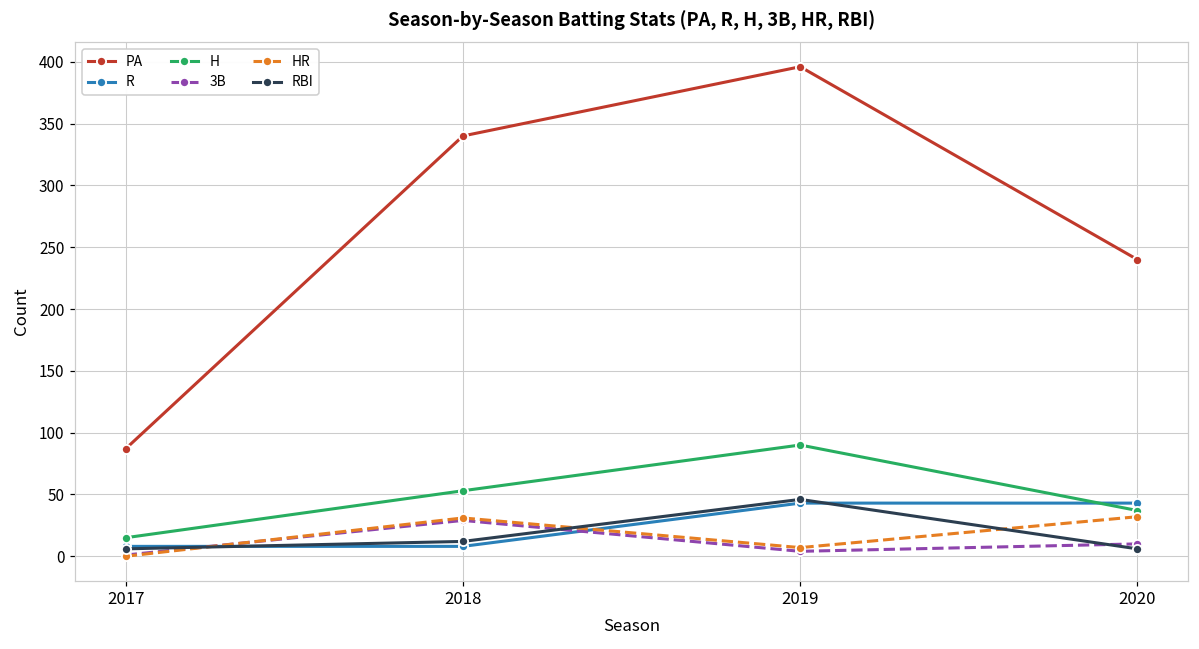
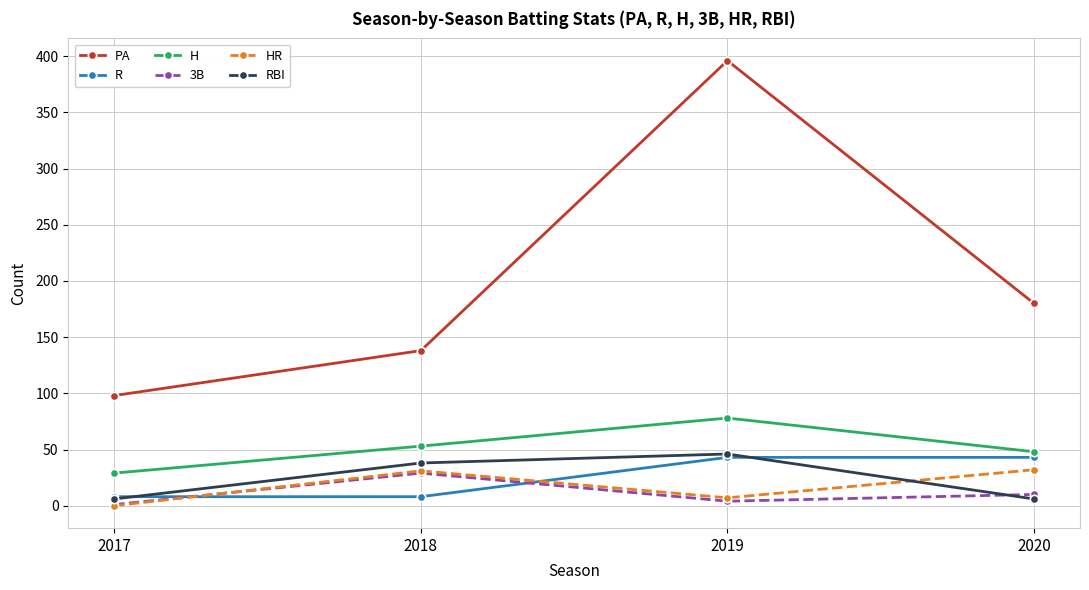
  {
    "PA": {
-     "2017": 87,
-     "2018": 340,
+     "2017": 98,
+     "2018": 138,
      "2019": 396,
-     "2020": 240
+     "2020": 180
    },
    "R": {
      "2018": 8,
      "2019": 43,
      "2020": 43
    },
    "H": {
-     "2017": 15,
+     "2017": 29,
      "2018": 53,
-     "2019": 90,
-     "2020": 37
+     "2019": 78,
+     "2020": 48
    },
    "3B": {
      "2019": 4,
      "2020": 10
    },
    "HR": {
      "2019": 7,
      "2020": 32
    },
    "RBI": {
-     "2018": 12,
+     "2018": 38,
      "2019": 46,
      "2020": 6
    }
  }
